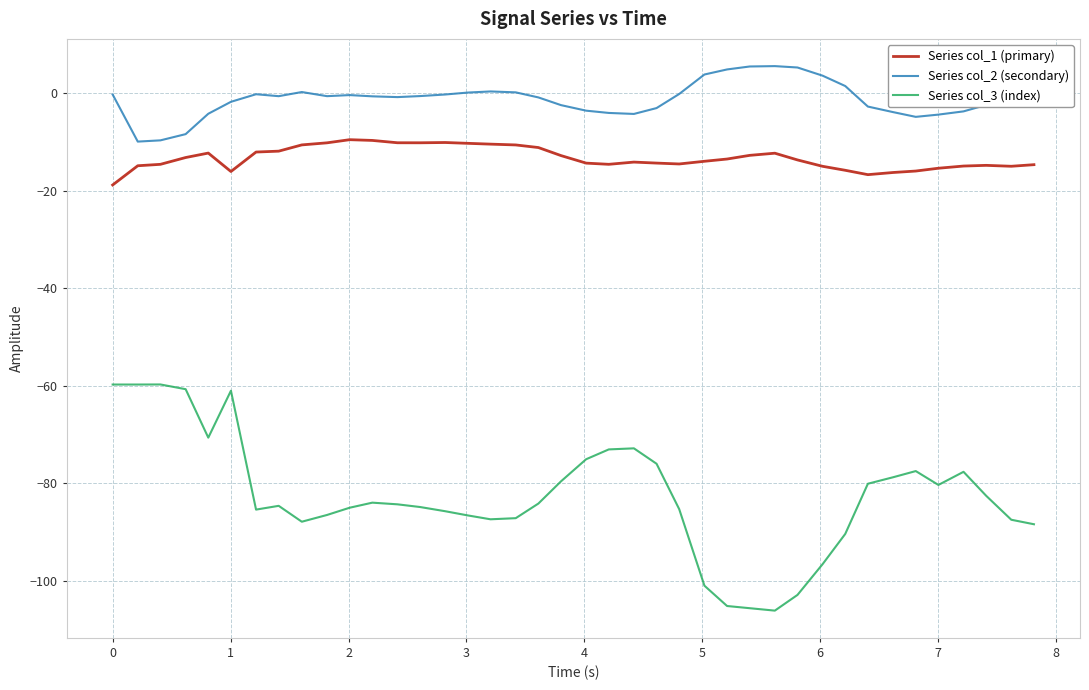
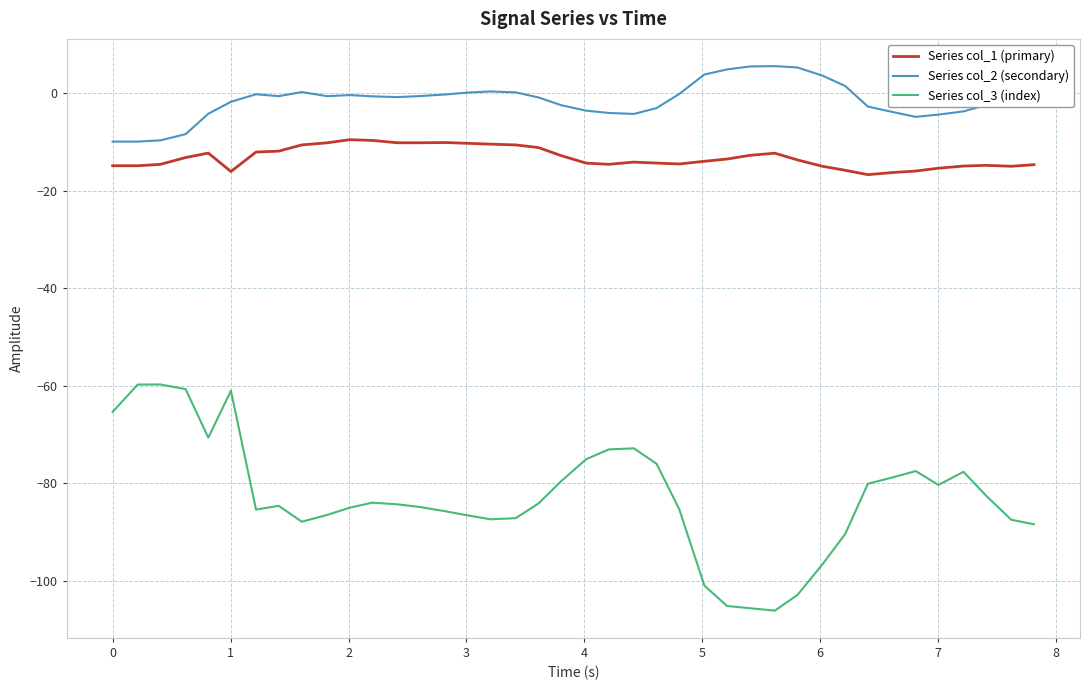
  {
    "Series col_1 (primary)": {
-     "0": -19,
+     "0": -15,
      "1": -16,
      "7": -15
    },
    "Series col_2 (secondary)": {
-     "0": 0,
+     "0": -10,
      "1": -2,
      "7": -4
    },
    "Series col_3 (index)": {
-     "0": -60,
+     "0": -65,
      "1": -61,
      "7": -80
    }
  }
